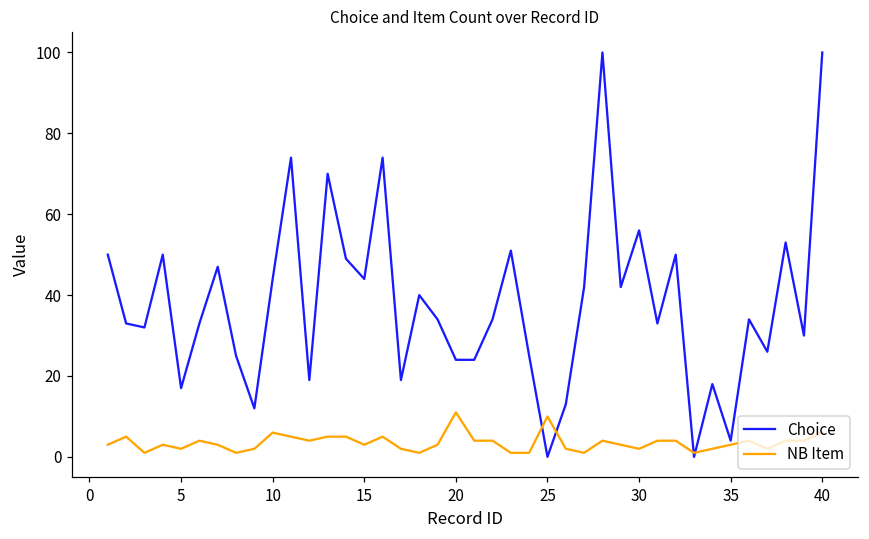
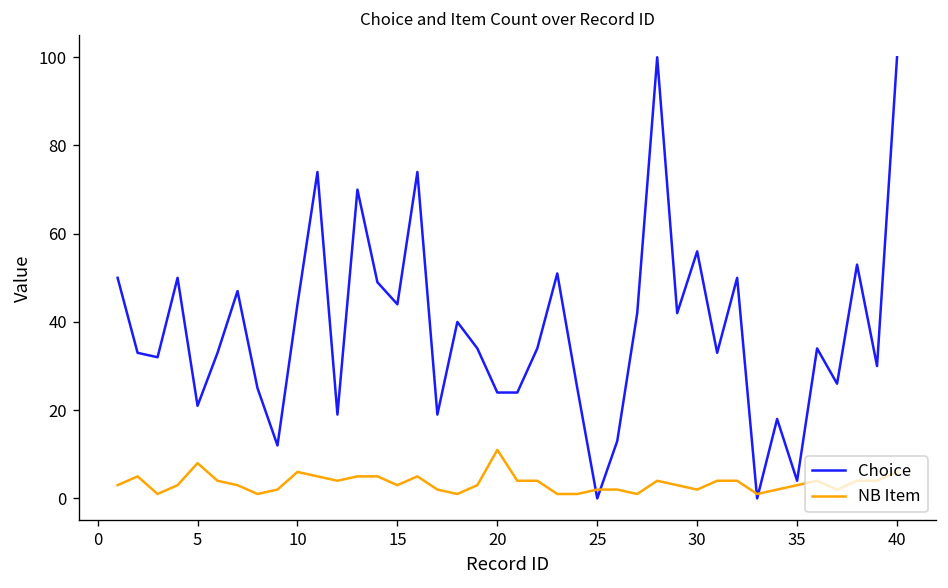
  {
    "Choice": {
-     "5": 17,
+     "5": 21,
      "10": 44,
      "15": 44,
      "20": 24,
      "25": 0,
      "30": 56,
      "35": 4,
      "40": 100
    },
    "NB Item": {
-     "5": 2,
+     "5": 8,
      "10": 6,
      "15": 3,
      "20": 11,
-     "25": 10,
+     "25": 2,
      "30": 2,
      "35": 3
    }
  }
